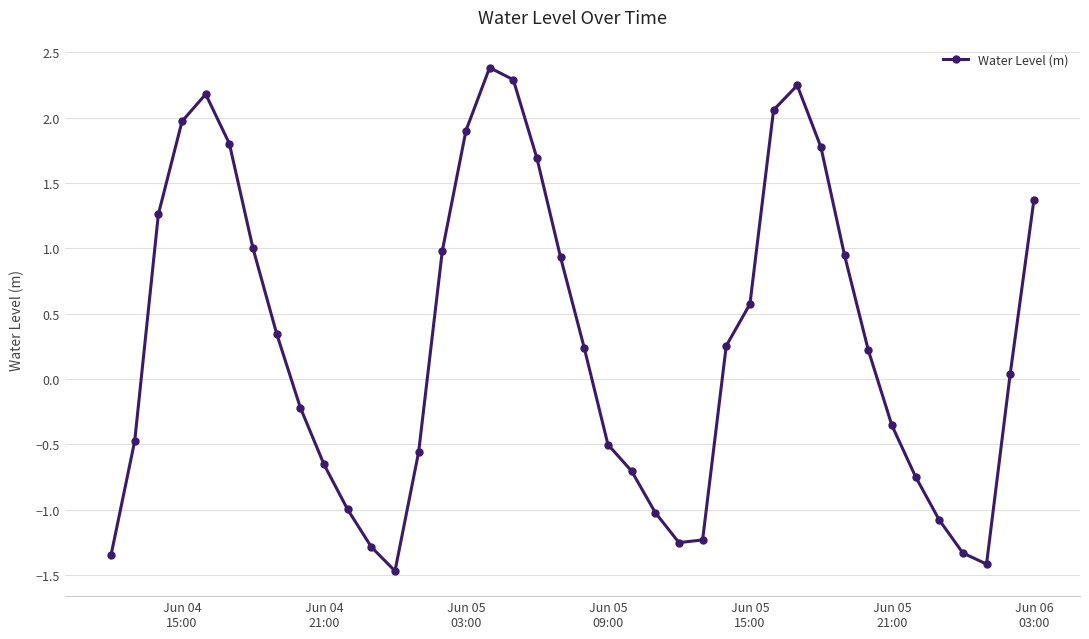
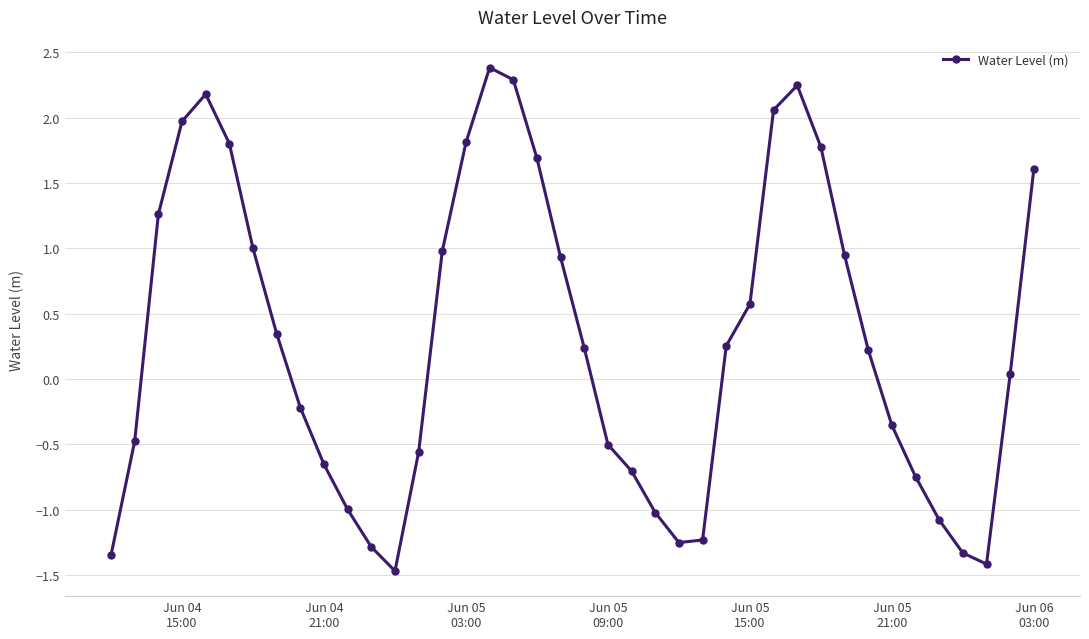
  {
    "Jun 04 15:00": 1.97,
    "Jun 04 21:00": -0.65,
-   "Jun 05 03:00": 1.90,
+   "Jun 05 03:00": 1.81,
    "Jun 05 09:00": -0.50,
    "Jun 05 15:00": 0.57,
    "Jun 05 21:00": -0.36,
-   "Jun 06 03:00": 1.37
+   "Jun 06 03:00": 1.61
  }
